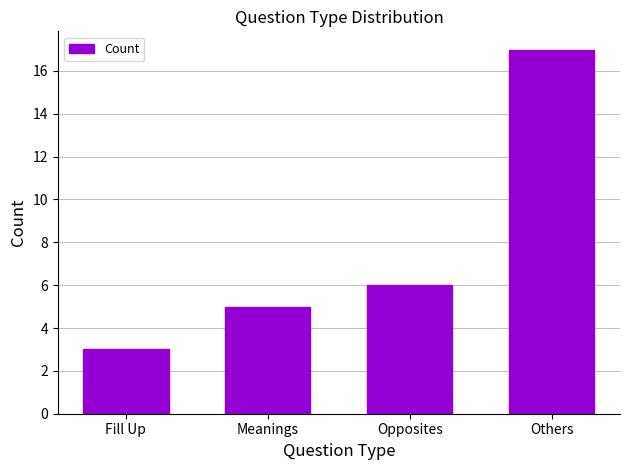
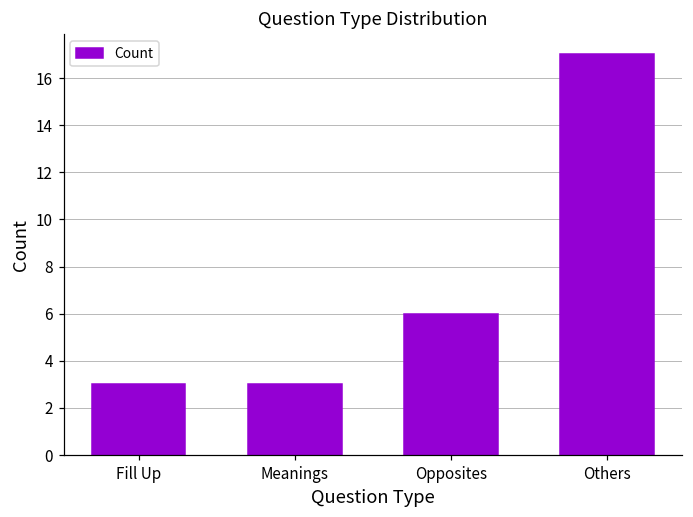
  {
    "Fill Up": 3,
-   "Meanings": 5,
+   "Meanings": 3,
    "Opposites": 6,
    "Others": 17
  }
